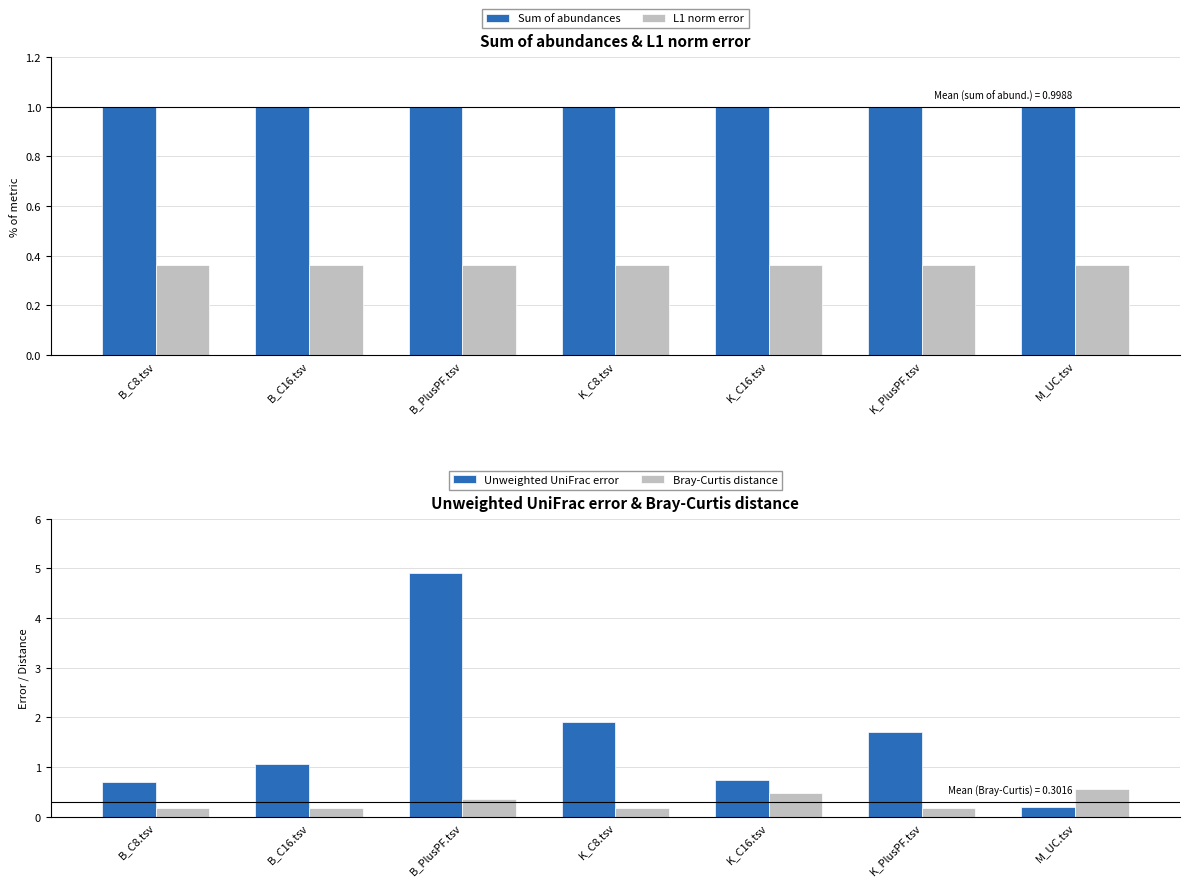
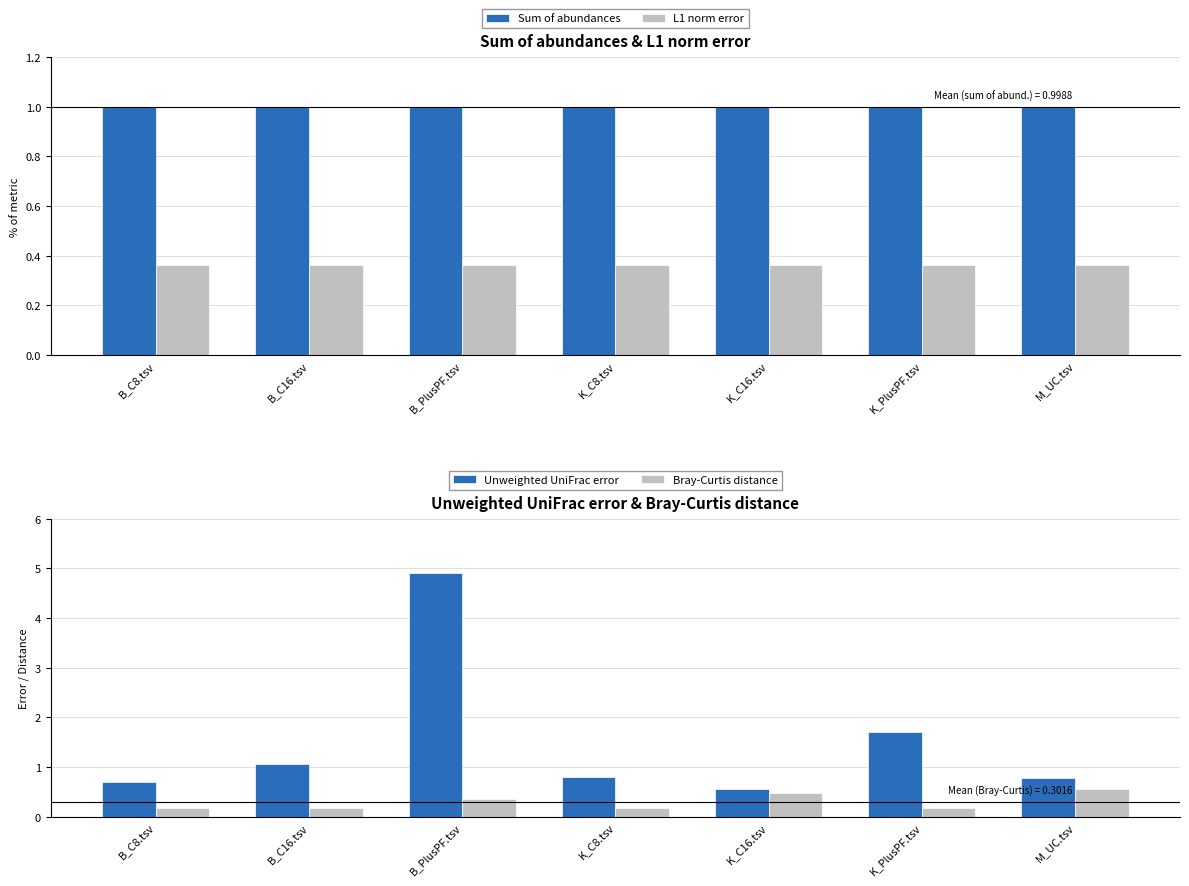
  {
    "Sum of abundances & L1 norm error": {
      "Sum of abundances": {
        "B_C8.tsv": 1.00,
        "B_C16.tsv": 1.00,
        "B_PlusPF.tsv": 1.00,
        "K_C8.tsv": 1.00,
        "K_C16.tsv": 1.00,
        "K_PlusPF.tsv": 1.00
      },
      "L1 norm error": {
        "B_C8.tsv": 0.36,
        "B_C16.tsv": 0.36,
        "B_PlusPF.tsv": 0.36,
        "K_C8.tsv": 0.36,
        "K_C16.tsv": 0.36,
        "K_PlusPF.tsv": 0.36,
        "M_UC.tsv": 0.36
      }
    },
    "Unweighted UniFrac error & Bray-Curtis distance": {
      "Unweighted UniFrac error": {
        "B_C8.tsv": 0.7,
        "B_C16.tsv": 1.1,
        "B_PlusPF.tsv": 4.9,
-       "K_C8.tsv": 1.9,
-       "K_C16.tsv": 0.7,
+       "K_C8.tsv": 0.8,
+       "K_C16.tsv": 0.6,
        "K_PlusPF.tsv": 1.7,
-       "M_UC.tsv": 0.2
+       "M_UC.tsv": 0.8
      },
      "Bray-Curtis distance": {
        "B_C8.tsv": 0.2,
        "B_C16.tsv": 0.2,
        "B_PlusPF.tsv": 0.4,
        "K_C8.tsv": 0.2,
        "K_C16.tsv": 0.5,
        "K_PlusPF.tsv": 0.2,
        "M_UC.tsv": 0.6
      }
    }
  }
